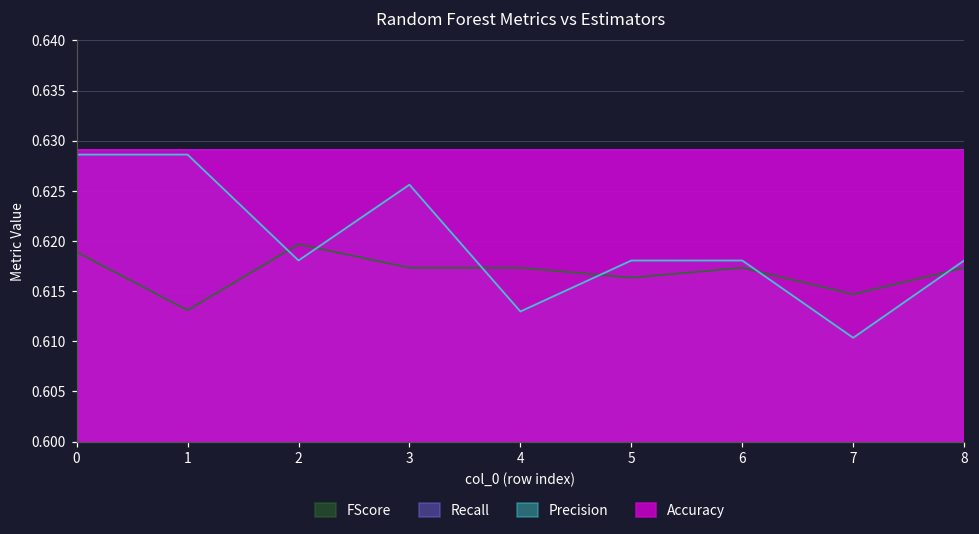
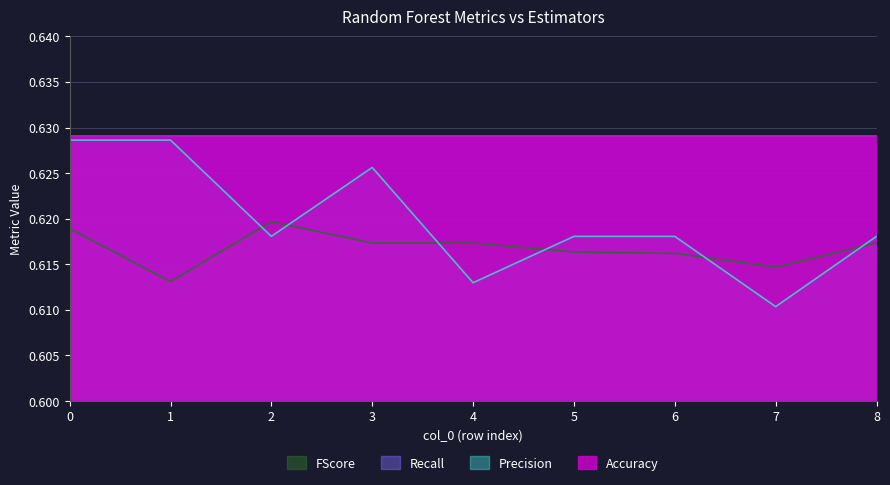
  {
    "FScore": {
      "0": 0.619,
      "1": 0.613,
      "2": 0.620,
      "3": 0.617,
      "4": 0.617,
      "5": 0.616,
-     "6": 0.617,
+     "6": 0.616,
      "7": 0.615,
      "8": 0.617
    },
    "Precision": {
      "0": 0.629,
      "1": 0.629,
      "2": 0.618,
      "3": 0.626,
      "4": 0.613,
      "5": 0.618,
      "6": 0.618,
      "7": 0.610,
      "8": 0.618
    }
  }
